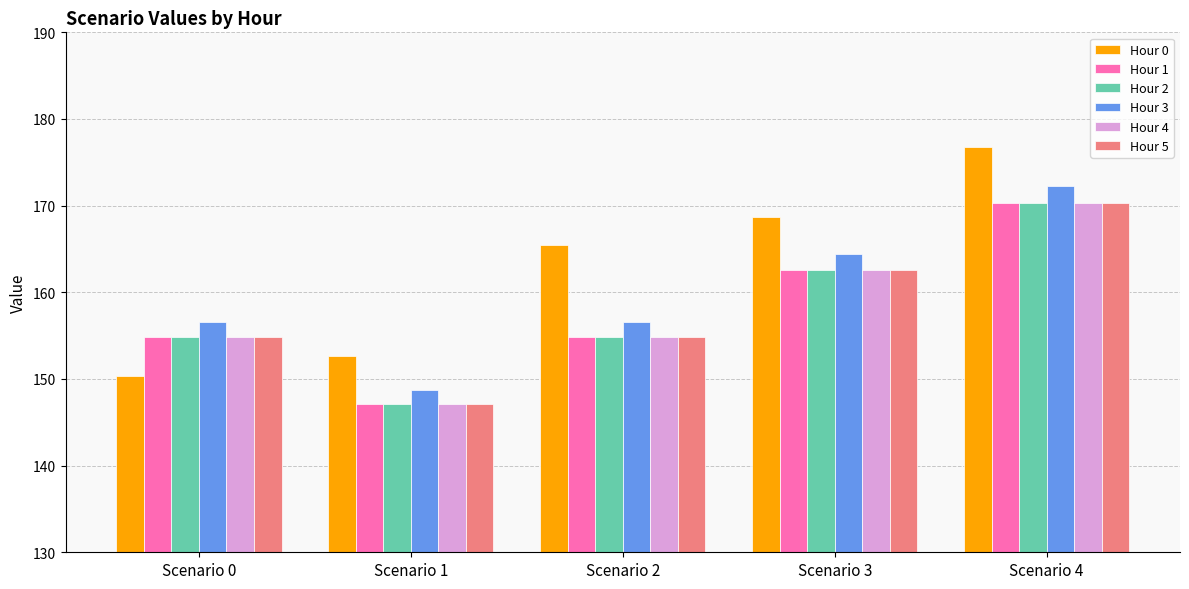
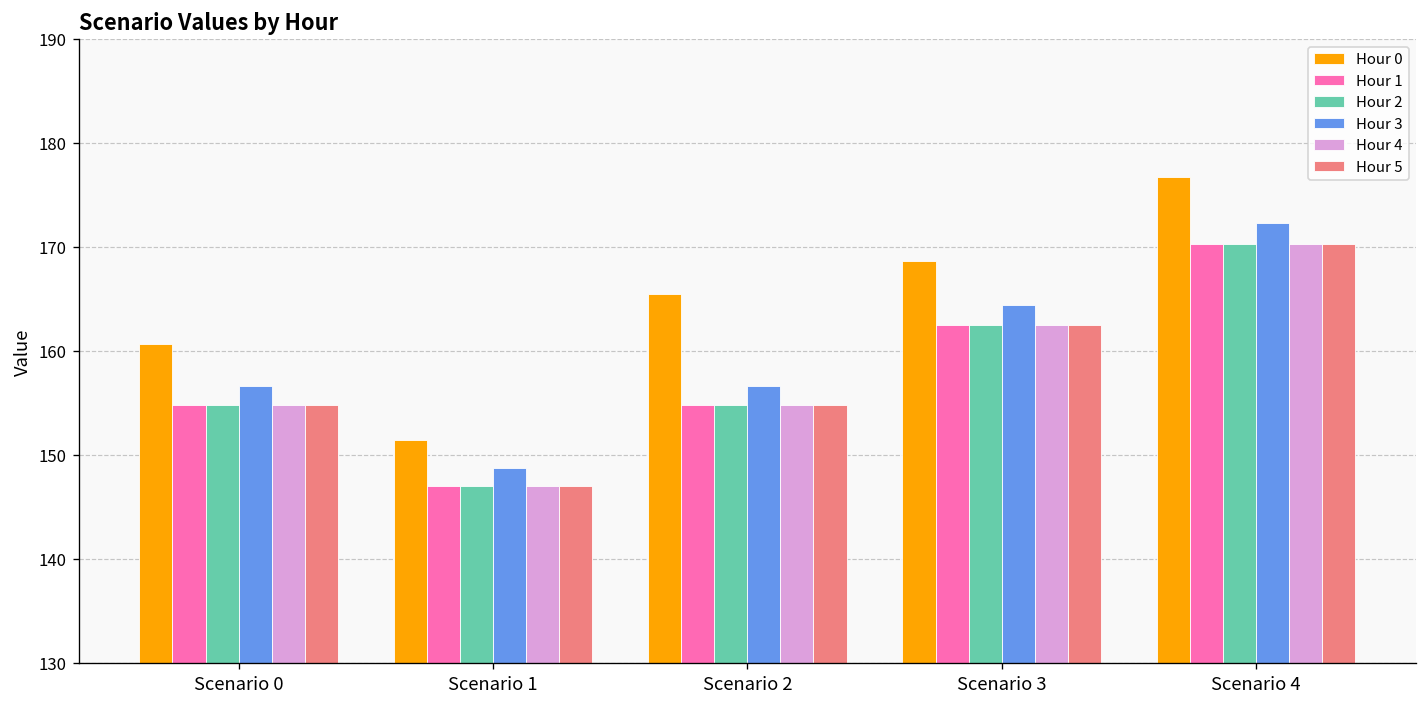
  {
    "Hour 0": {
-     "Scenario 0": 150,
-     "Scenario 1": 153,
+     "Scenario 0": 161,
+     "Scenario 1": 151,
      "Scenario 2": 165,
      "Scenario 3": 169,
      "Scenario 4": 177
    },
    "Hour 2": {
      "Scenario 0": 155,
      "Scenario 1": 147,
      "Scenario 2": 155,
      "Scenario 3": 163,
      "Scenario 4": 170
    },
    "Hour 3": {
      "Scenario 0": 157,
      "Scenario 1": 149,
      "Scenario 2": 157,
      "Scenario 3": 164,
      "Scenario 4": 172
    },
    "Hour 4": {
      "Scenario 0": 155,
      "Scenario 1": 147,
      "Scenario 2": 155,
      "Scenario 3": 163,
      "Scenario 4": 170
    }
  }
